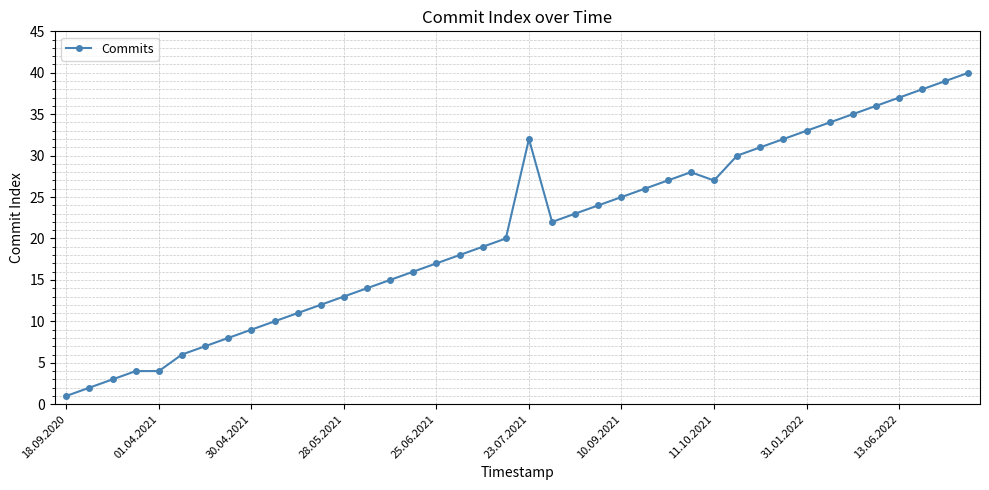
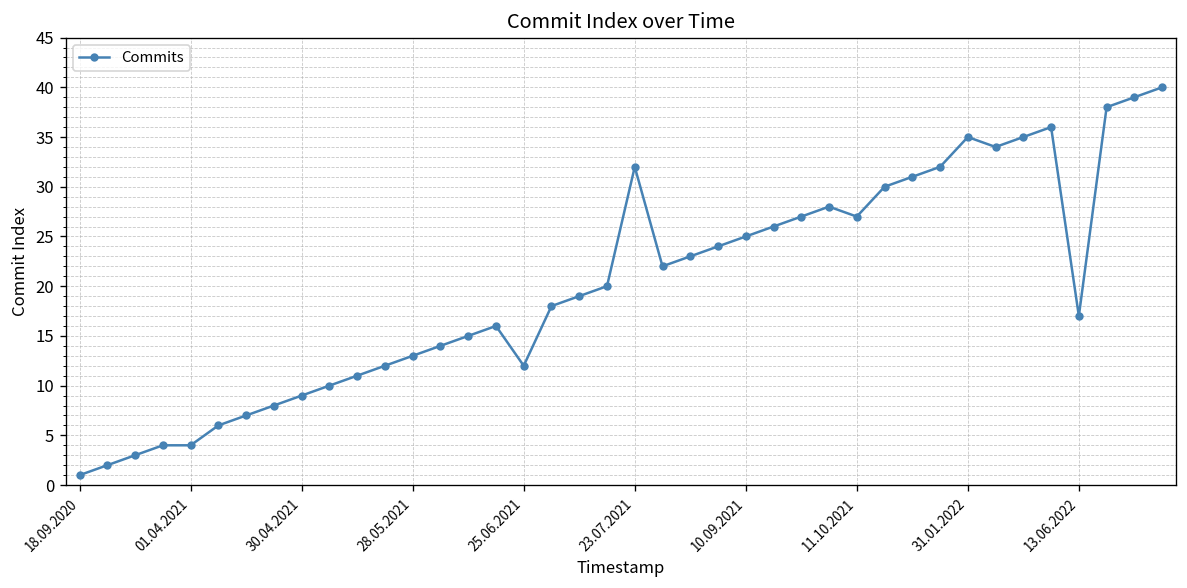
  {
    "18.09.2020": 1,
    "01.04.2021": 4,
    "30.04.2021": 9,
    "28.05.2021": 13,
-   "25.06.2021": 17,
+   "25.06.2021": 12,
    "23.07.2021": 32,
    "10.09.2021": 25,
    "11.10.2021": 27,
-   "31.01.2022": 33,
-   "13.06.2022": 37
+   "31.01.2022": 35,
+   "13.06.2022": 17
  }
